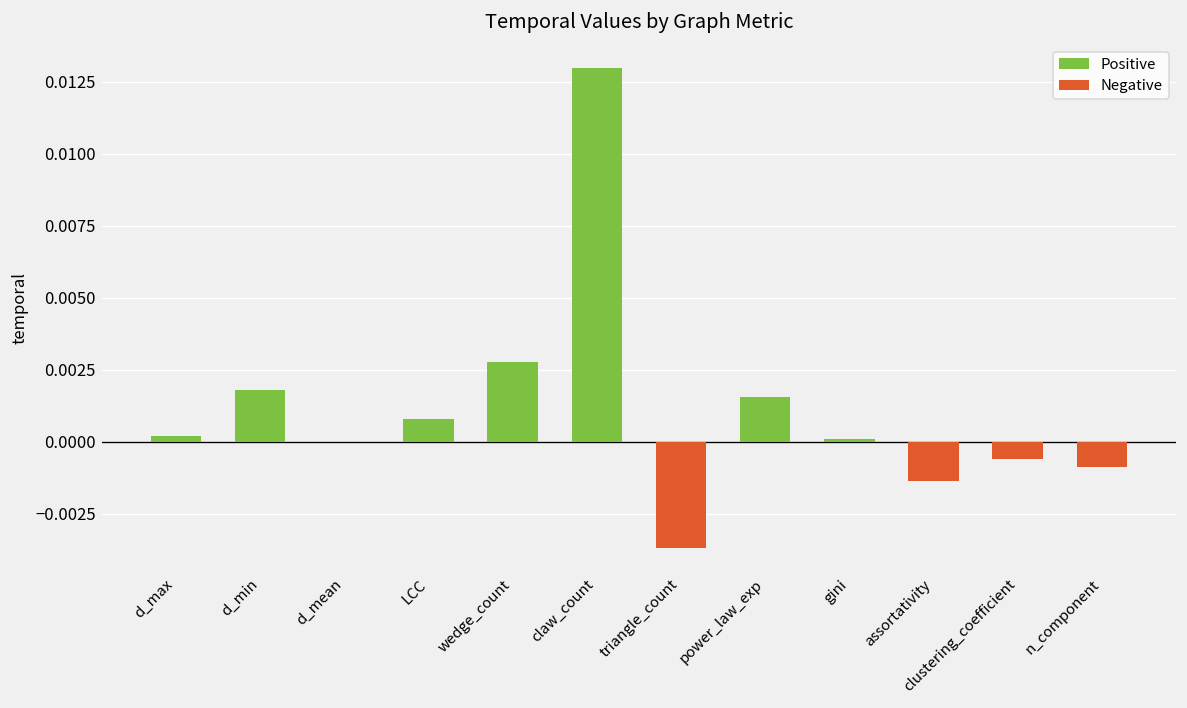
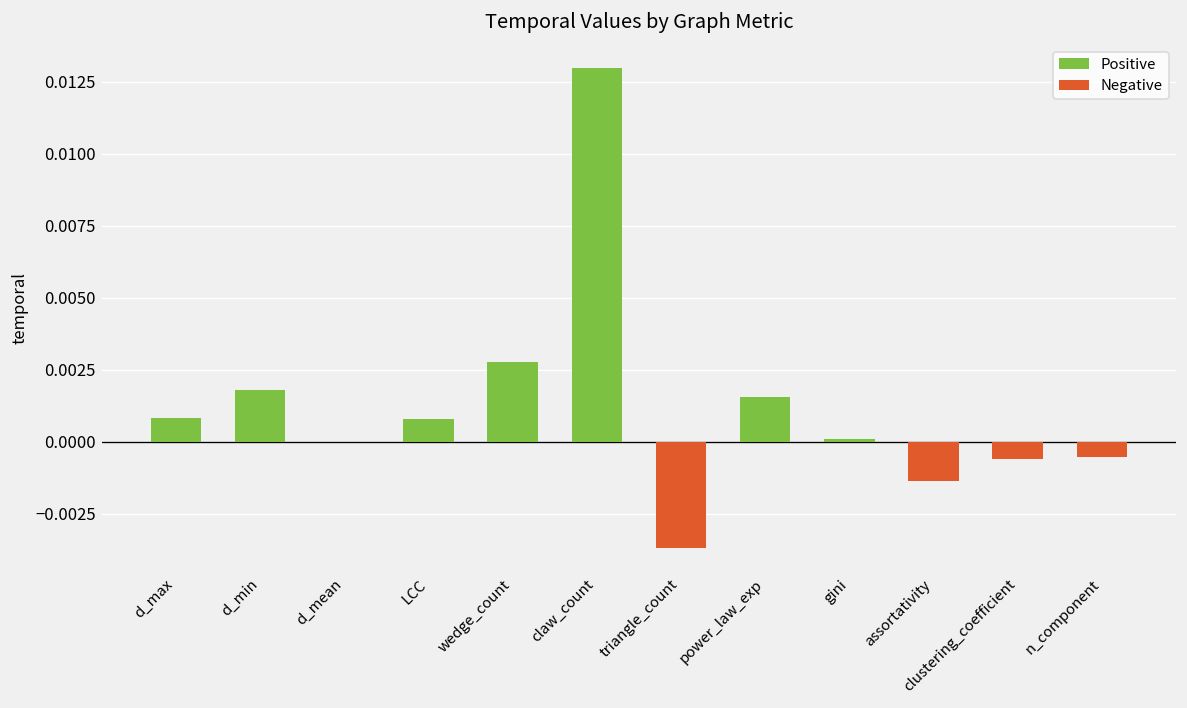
  {
-   "d_max": 0.0002,
+   "d_max": 0.0008,
    "d_min": 0.0018,
    "d_mean": 0.0000,
    "LCC": 0.0008,
    "wedge_count": 0.0028,
    "claw_count": 0.0130,
    "triangle_count": -0.0037,
    "power_law_exp": 0.0016,
    "assortativity": -0.0014,
    "clustering_coefficient": -0.0006,
-   "n_component": -0.0009
+   "n_component": -0.0005
  }
